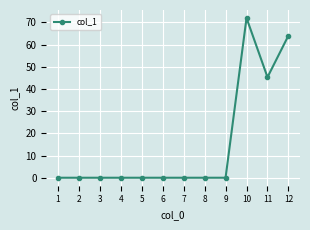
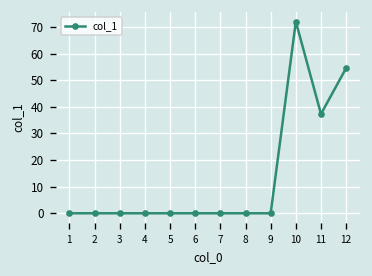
  {
    "1": 0,
    "2": 0,
    "3": 0,
    "4": 0,
    "5": 0,
    "6": 0,
    "7": 0,
    "8": 0,
    "9": 0,
    "10": 72,
-   "11": 45,
-   "12": 64
+   "11": 37,
+   "12": 55
  }
